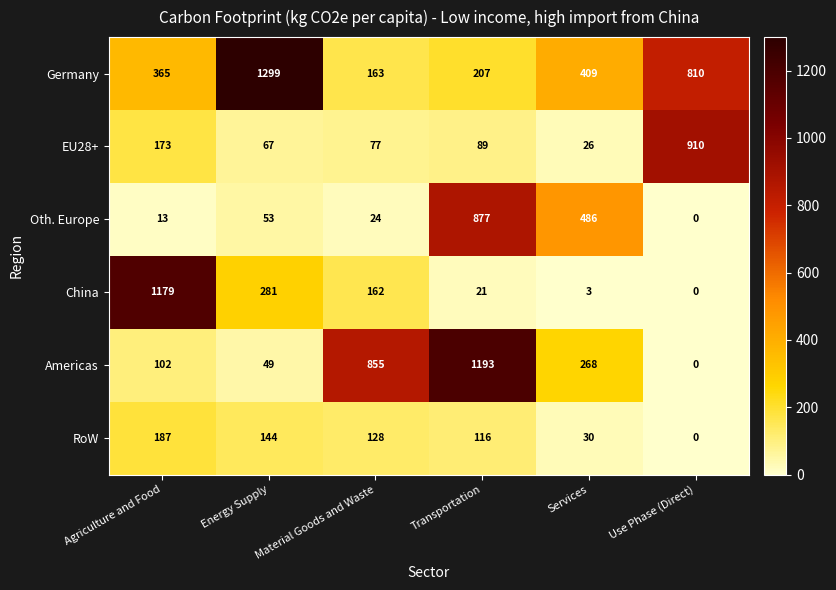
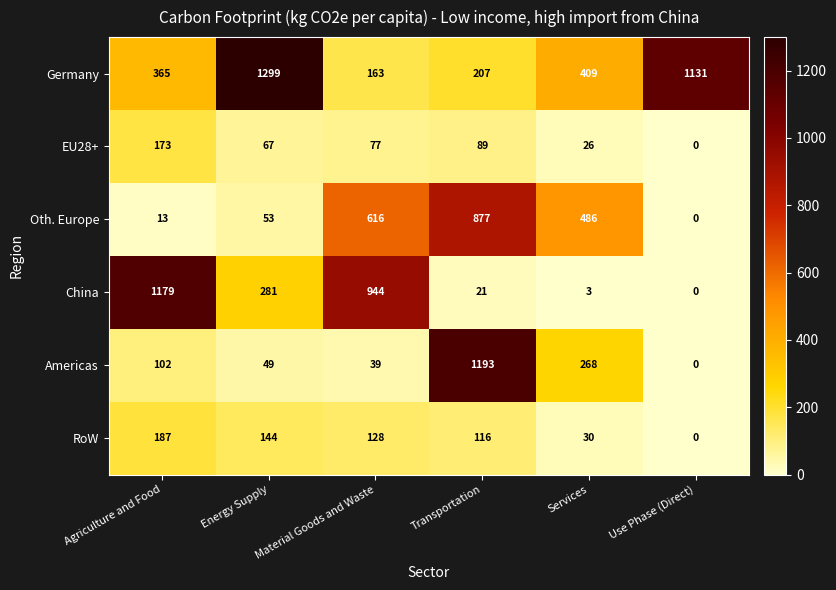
  {
    "Germany": {
      "Agriculture and Food": 365,
      "Energy Supply": 1299,
      "Material Goods and Waste": 163,
      "Transportation": 207,
      "Services": 409,
-     "Use Phase (Direct)": 810
+     "Use Phase (Direct)": 1131
    },
    "EU28+": {
      "Agriculture and Food": 173,
      "Energy Supply": 67,
      "Material Goods and Waste": 77,
      "Transportation": 89,
      "Services": 26,
-     "Use Phase (Direct)": 910
+     "Use Phase (Direct)": 0
    },
    "Oth. Europe": {
      "Agriculture and Food": 13,
      "Energy Supply": 53,
-     "Material Goods and Waste": 24,
+     "Material Goods and Waste": 616,
      "Transportation": 877,
      "Services": 486,
      "Use Phase (Direct)": 0
    },
    "China": {
      "Agriculture and Food": 1179,
      "Energy Supply": 281,
-     "Material Goods and Waste": 162,
+     "Material Goods and Waste": 944,
      "Transportation": 21,
      "Services": 3,
      "Use Phase (Direct)": 0
    },
    "Americas": {
      "Agriculture and Food": 102,
      "Energy Supply": 49,
-     "Material Goods and Waste": 855,
+     "Material Goods and Waste": 39,
      "Transportation": 1193,
      "Services": 268,
      "Use Phase (Direct)": 0
    },
    "RoW": {
      "Agriculture and Food": 187,
      "Energy Supply": 144,
      "Material Goods and Waste": 128,
      "Transportation": 116,
      "Services": 30,
      "Use Phase (Direct)": 0
    }
  }
